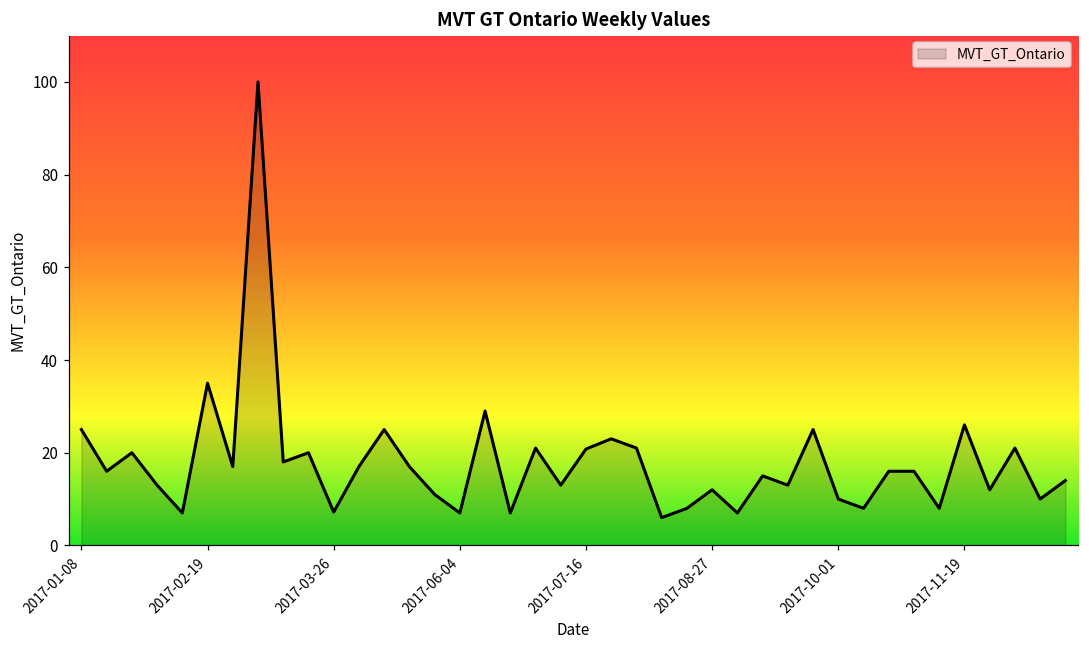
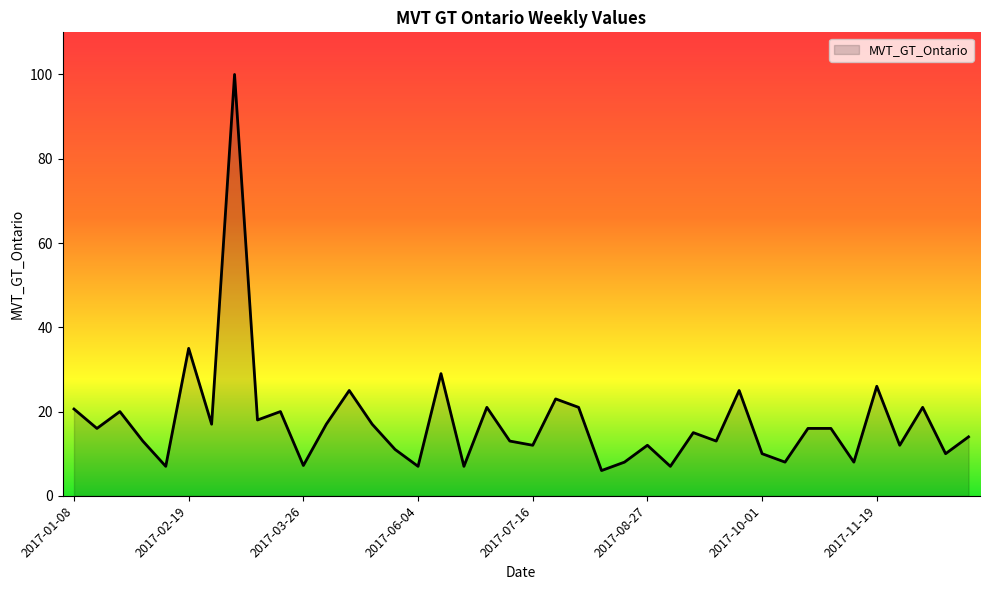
  {
-   "2017-01-08": 25,
+   "2017-01-08": 21,
    "2017-02-19": 35,
    "2017-03-26": 7,
    "2017-06-04": 7,
-   "2017-07-16": 21,
+   "2017-07-16": 12,
    "2017-08-27": 12,
    "2017-10-01": 10,
    "2017-11-19": 26
  }
